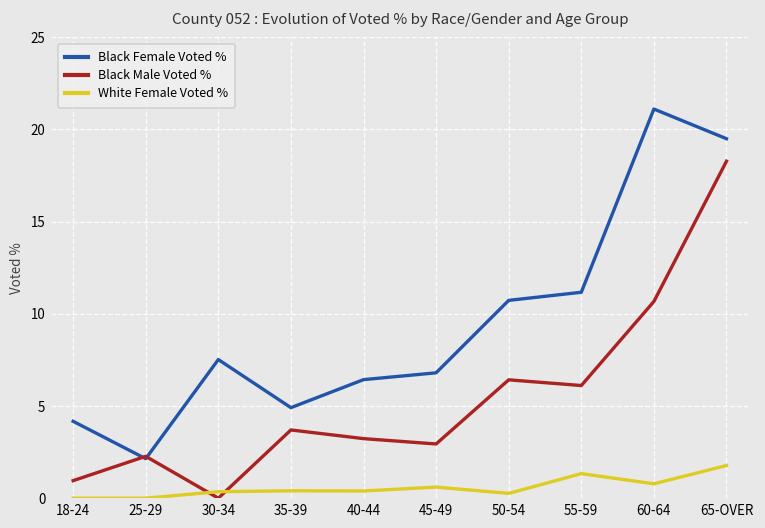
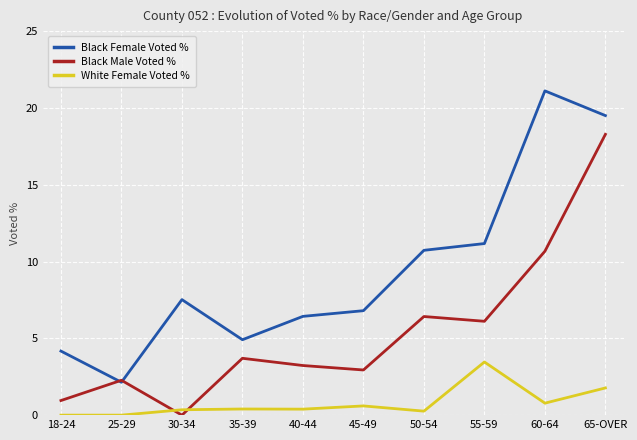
  {
    "Black Female Voted %": {
      "18-24": 4.2,
      "30-34": 7.5,
      "35-39": 4.9,
      "40-44": 6.4,
      "45-49": 6.8,
      "50-54": 10.7,
      "55-59": 11.2,
      "60-64": 21.1,
      "65-OVER": 19.5
    },
    "Black Male Voted %": {
      "18-24": 1.0,
      "30-34": 0.0,
      "35-39": 3.7,
      "40-44": 3.2,
      "45-49": 2.9,
      "50-54": 6.4,
      "55-59": 6.1,
      "60-64": 10.7,
      "65-OVER": 18.3
    },
    "White Female Voted %": {
      "18-24": 0.0,
      "25-29": 0.0,
      "30-34": 0.4,
      "35-39": 0.4,
      "40-44": 0.4,
      "45-49": 0.6,
      "50-54": 0.3,
-     "55-59": 1.3,
+     "55-59": 3.5,
      "60-64": 0.8,
      "65-OVER": 1.8
    }
  }
